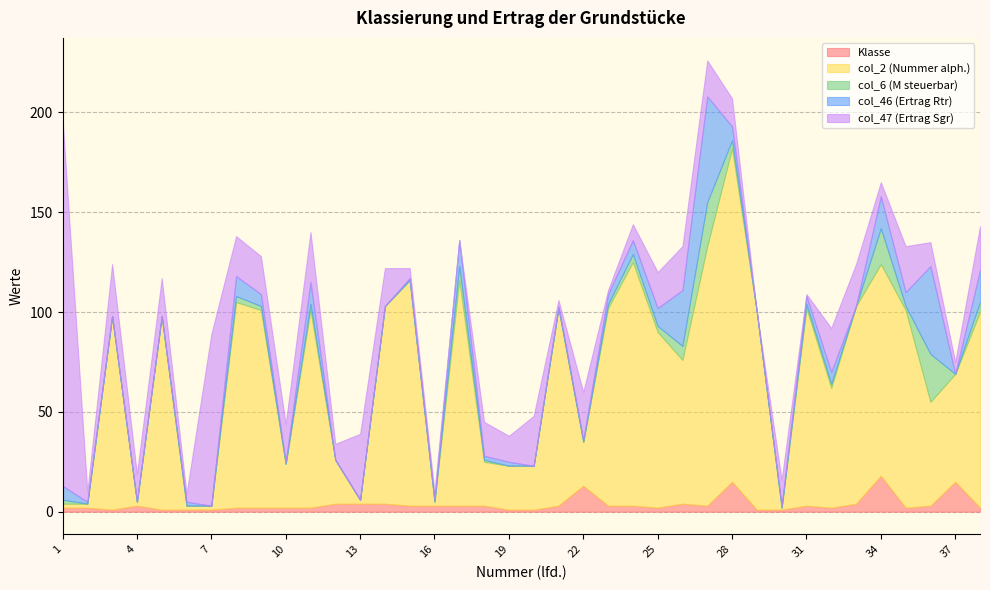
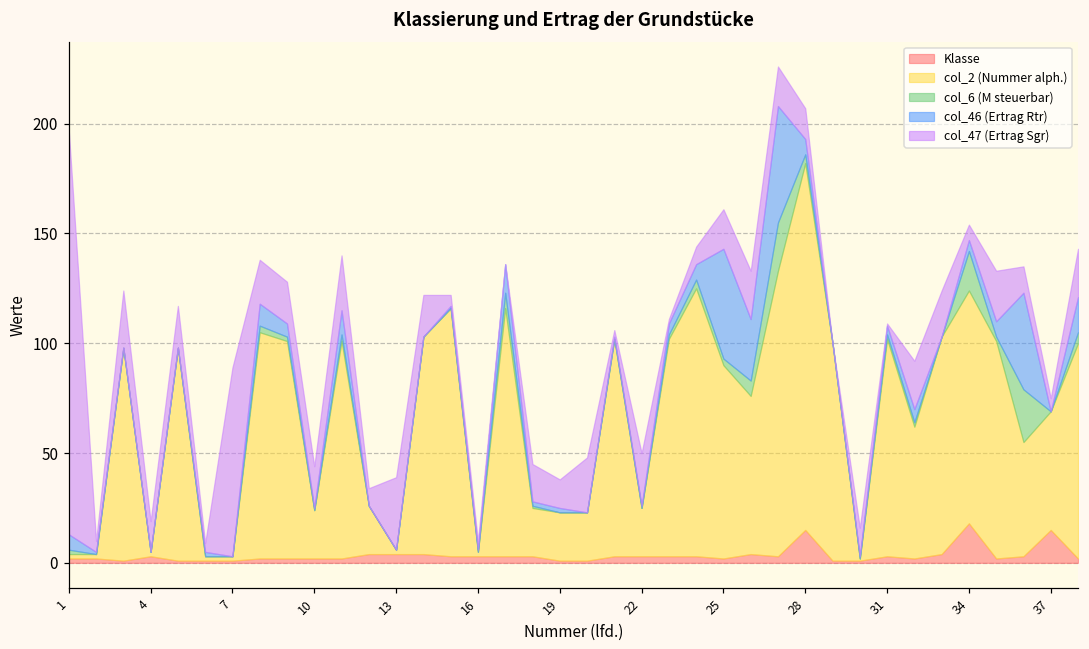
  {
    "Klasse": {
      "1": 2,
      "4": 3,
      "10": 2,
      "13": 4,
      "16": 3,
-     "22": 13,
+     "22": 3,
      "25": 2,
      "28": 15,
      "31": 3,
      "34": 18,
      "37": 15
    },
    "col_2 (Nummer alph.)": {
      "1": 2,
      "25": 88,
      "28": 167,
      "31": 99,
      "34": 106
    },
    "col_6 (M steuerbar)": {
      "1": 2,
      "25": 3,
      "28": 4,
      "31": 2,
      "34": 18
    },
    "col_46 (Ertrag Rtr)": {
      "1": 7,
      "19": 2,
-     "25": 9,
+     "25": 50,
      "28": 7,
-     "34": 16
+     "34": 5
    },
    "col_47 (Ertrag Sgr)": {
      "1": 184,
      "4": 14,
      "7": 86,
      "10": 19,
      "13": 33,
      "16": 4,
      "19": 13,
      "22": 24,
      "25": 18,
      "28": 14,
      "34": 7,
      "37": 6
    }
  }
